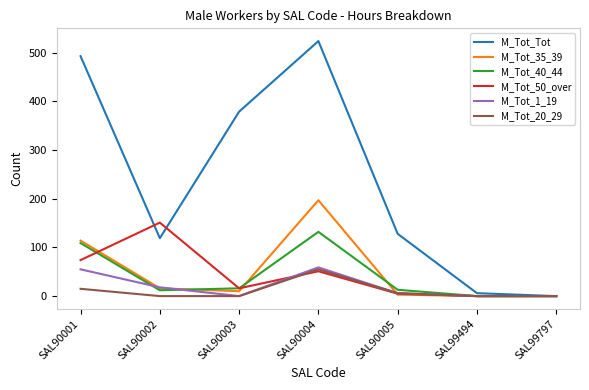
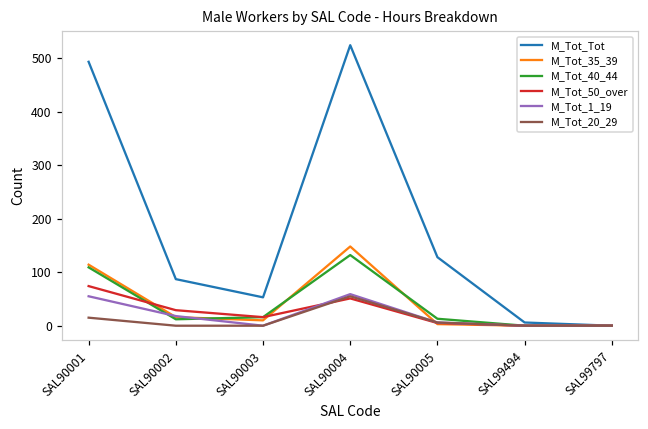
  {
    "M_Tot_Tot": {
      "SAL90001": 490,
-     "SAL90002": 120,
-     "SAL90003": 380,
+     "SAL90002": 90,
+     "SAL90003": 50,
      "SAL90004": 520,
      "SAL90005": 130,
      "SAL99494": 10
    },
    "M_Tot_35_39": {
      "SAL90003": 10,
-     "SAL90004": 200
+     "SAL90004": 150
    },
    "M_Tot_40_44": {
      "SAL90004": 130,
      "SAL90005": 10
    },
    "M_Tot_50_over": {
      "SAL90001": 70,
-     "SAL90002": 150
+     "SAL90002": 30
    },
    "M_Tot_1_19": {
      "SAL90001": 60
    },
    "M_Tot_20_29": {
      "SAL90001": 20,
      "SAL90002": 0
    }
  }
